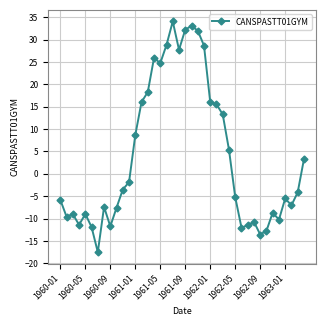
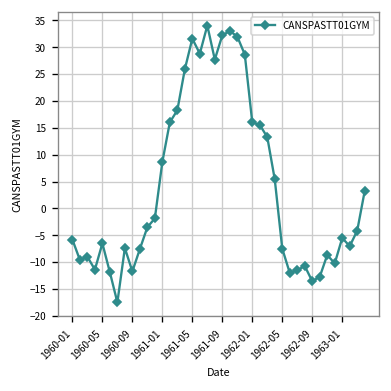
  {
    "1960-01": -6,
-   "1960-05": -9,
+   "1960-05": -7,
    "1960-09": -12,
    "1961-01": 9,
-   "1961-05": 25,
+   "1961-05": 32,
    "1961-09": 32,
    "1962-01": 16,
-   "1962-05": -5,
+   "1962-05": -8,
    "1962-09": -14,
    "1963-01": -6
  }
